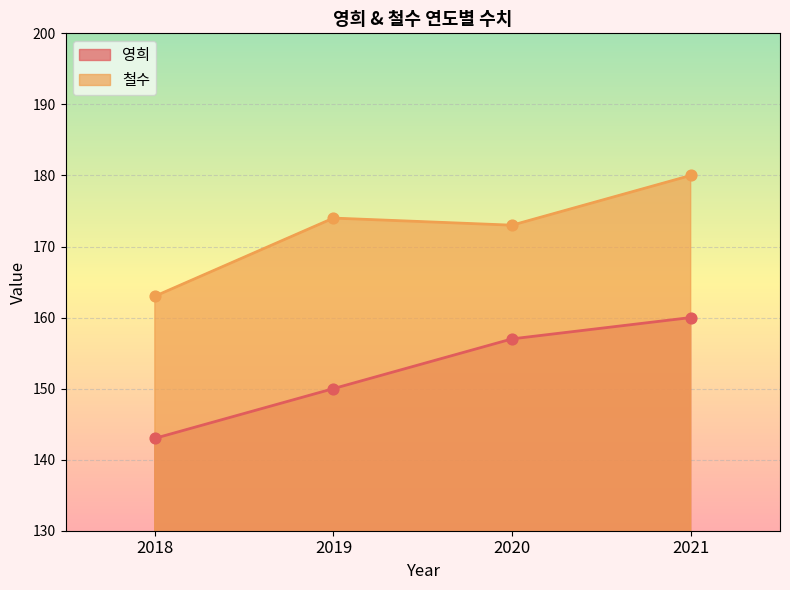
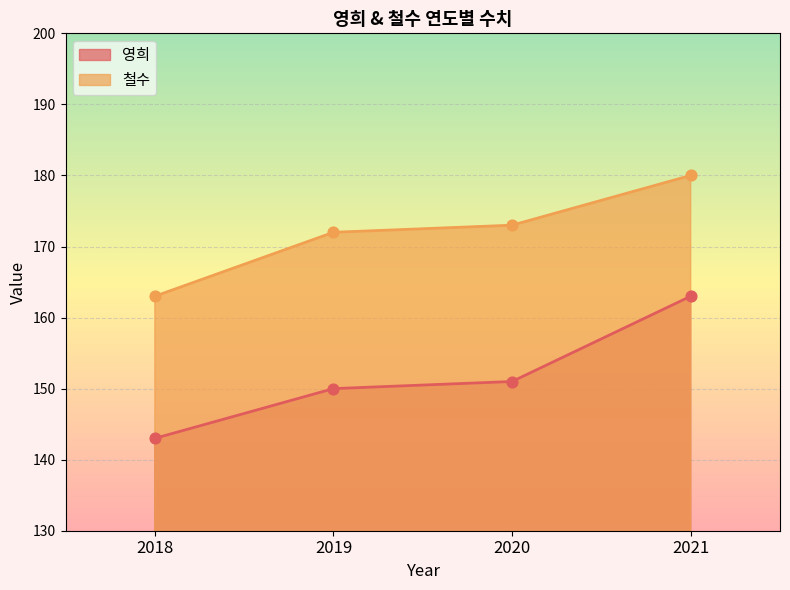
  {
    "영희": {
      "2018": 143,
      "2019": 150,
-     "2020": 157,
-     "2021": 160
+     "2020": 151,
+     "2021": 163
    },
    "철수": {
      "2018": 163,
-     "2019": 174,
+     "2019": 172,
      "2020": 173,
      "2021": 180
    }
  }
